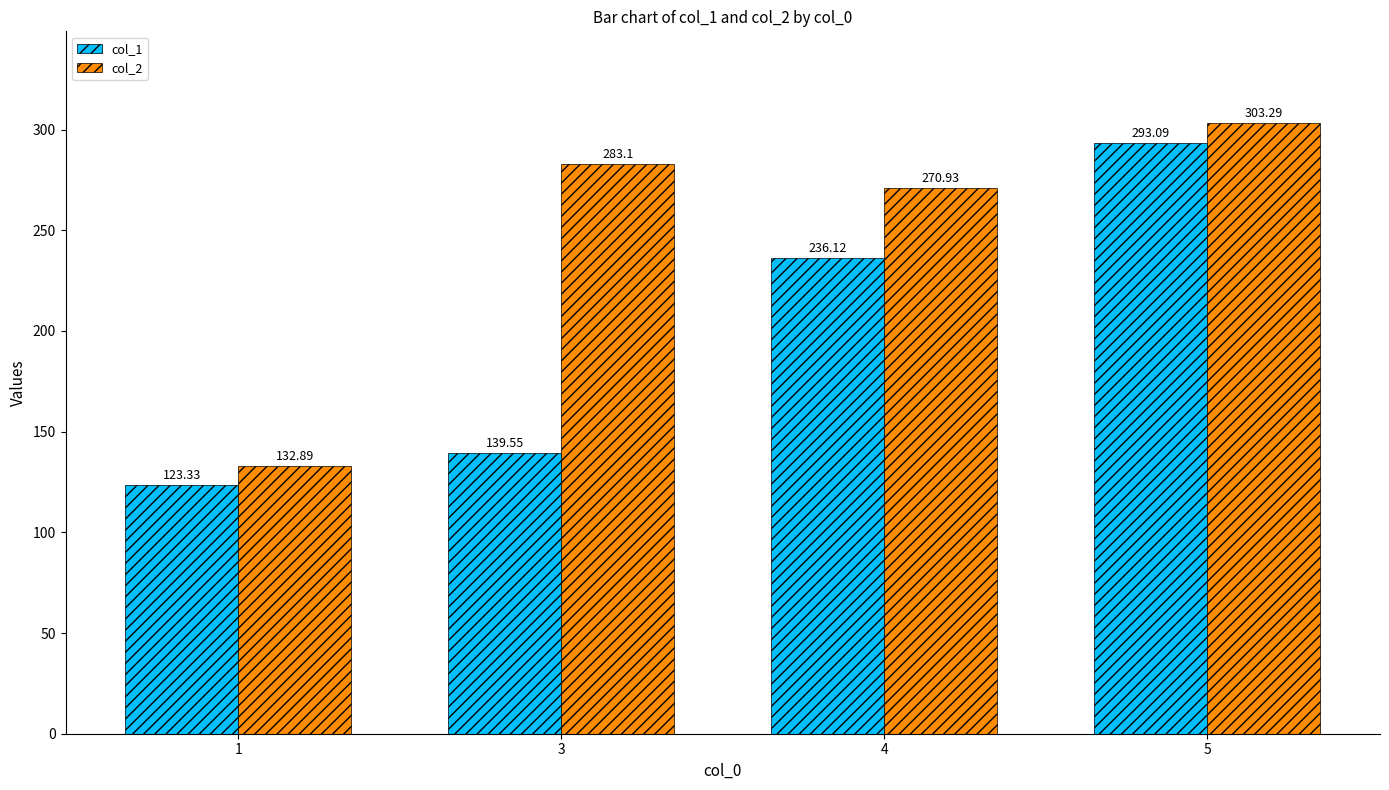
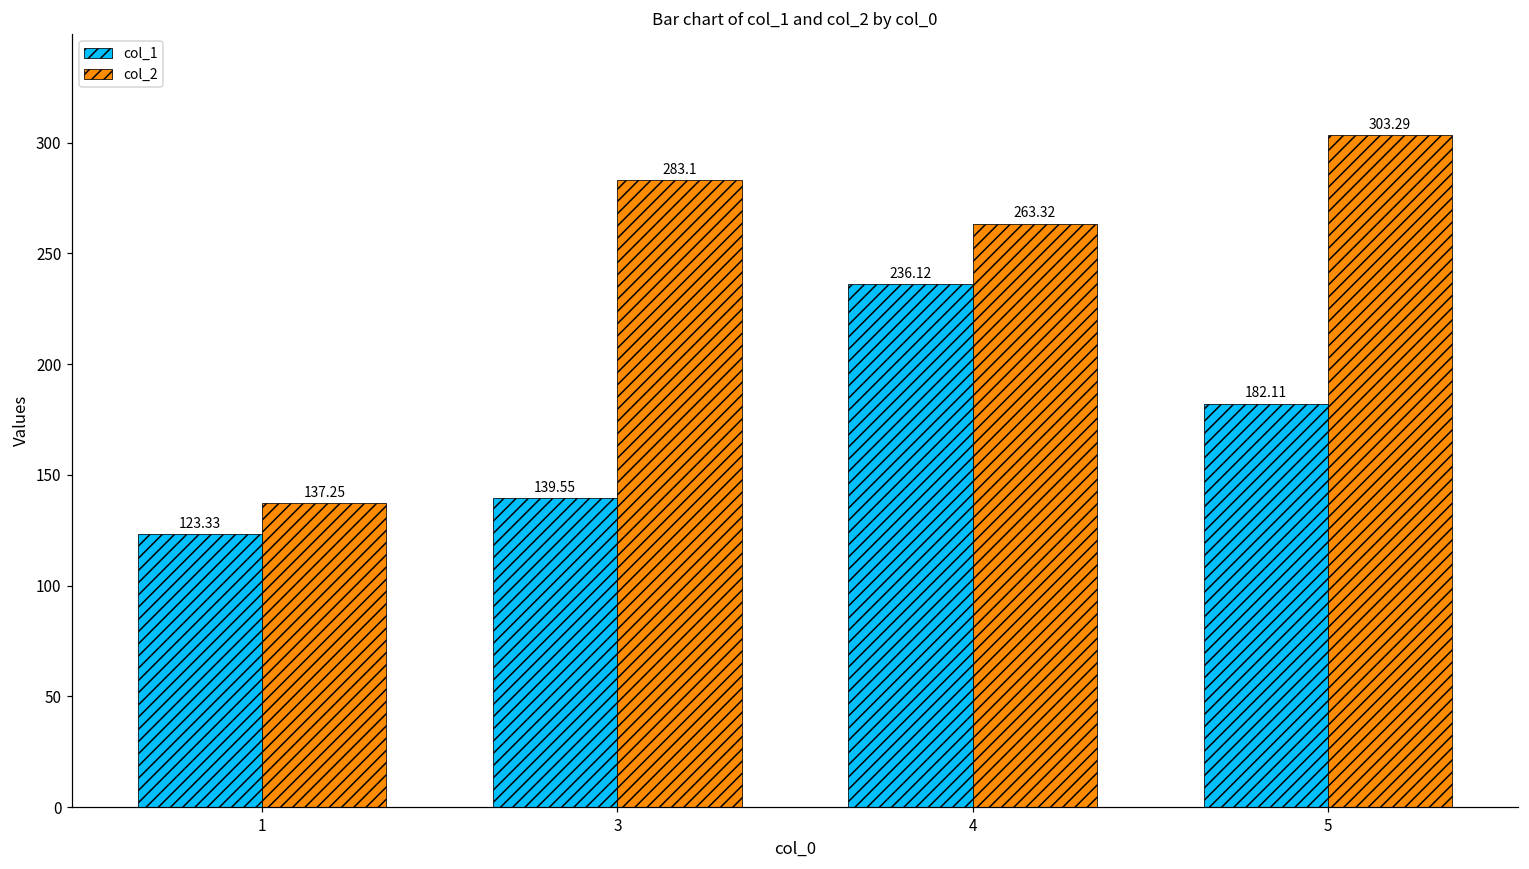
  {
    "col_1": {
      "1": 123.33,
      "3": 139.55,
      "4": 236.12,
-     "5": 293.09
+     "5": 182.11
    },
    "col_2": {
-     "1": 132.89,
+     "1": 137.25,
      "3": 283.1,
-     "4": 270.93,
+     "4": 263.32,
      "5": 303.29
    }
  }
